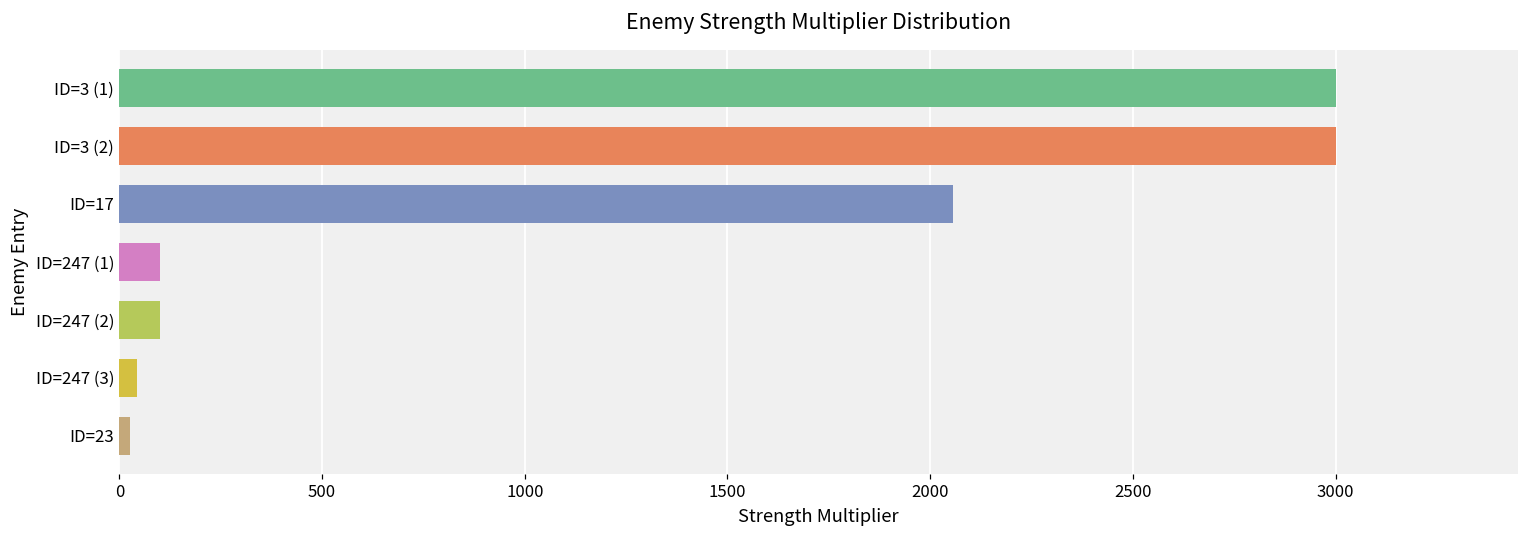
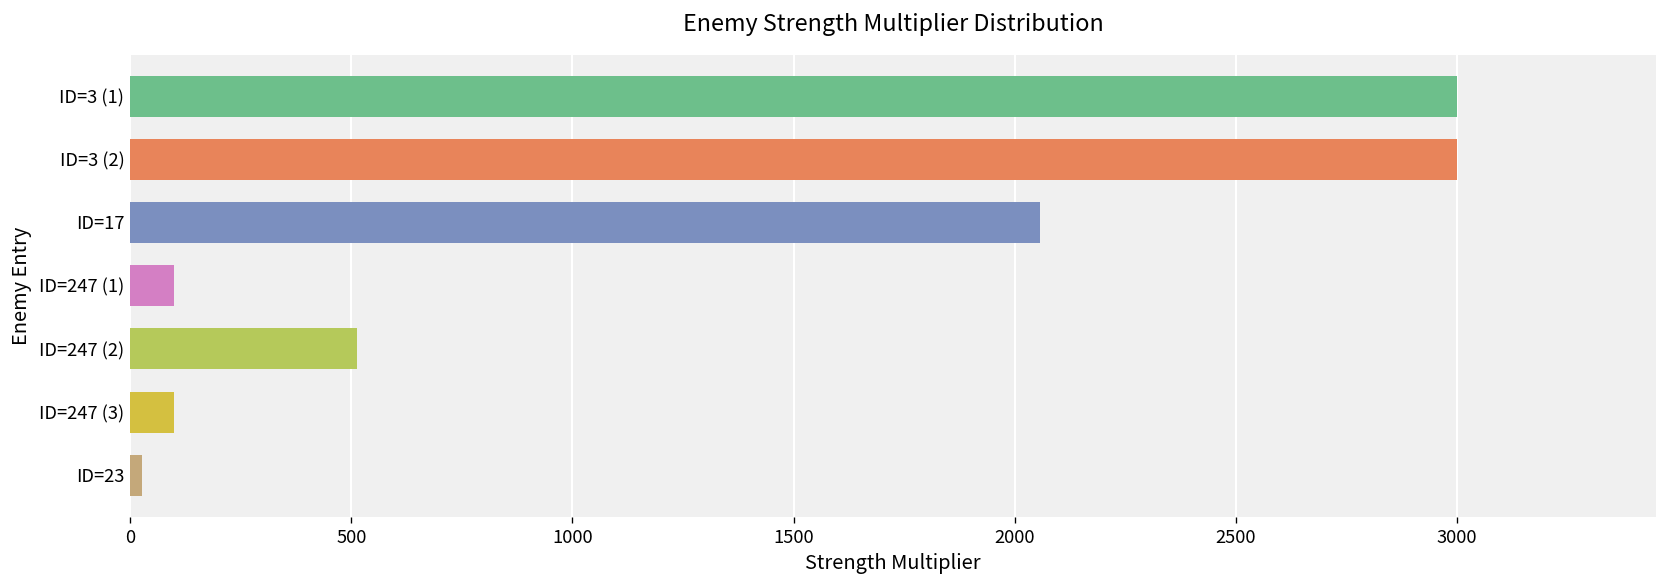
  {
    "ID=3 (1)": 3000,
    "ID=3 (2)": 3000,
    "ID=17": 2060,
    "ID=247 (1)": 100,
-   "ID=247 (2)": 100,
-   "ID=247 (3)": 40,
+   "ID=247 (2)": 510,
+   "ID=247 (3)": 100,
    "ID=23": 30
  }
